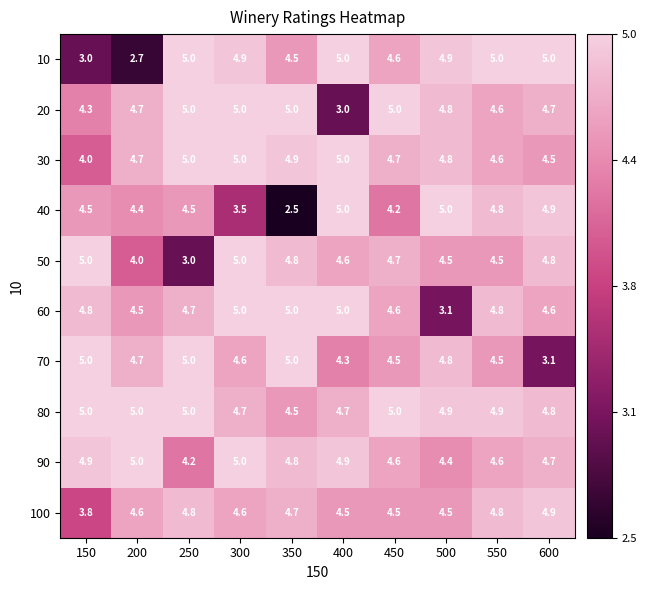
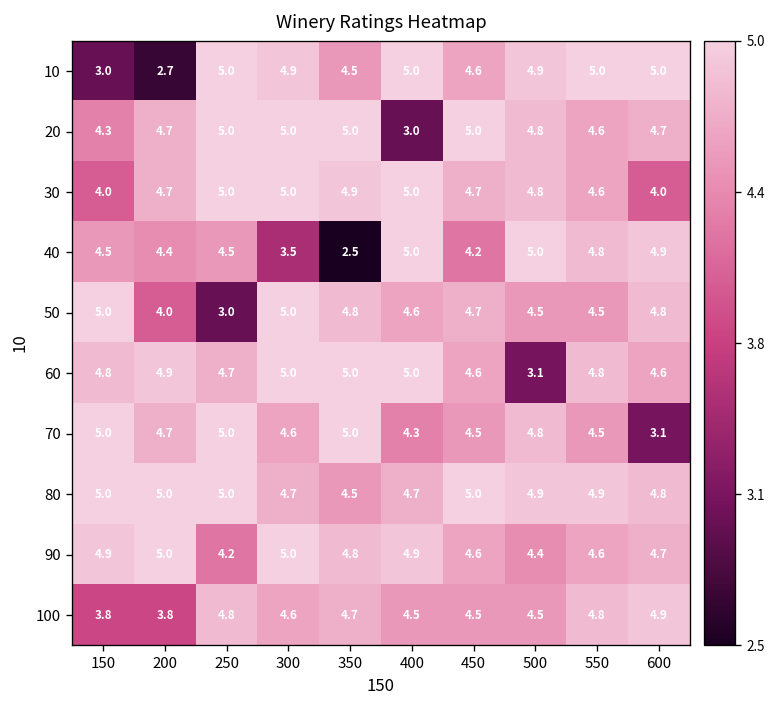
  {
    "10": {
      "150": 3.0,
      "200": 2.7,
      "300": 4.9,
      "350": 4.5,
      "450": 4.6,
      "500": 4.9
    },
    "20": {
      "150": 4.3,
      "200": 4.7,
      "400": 3.0,
      "500": 4.8,
      "550": 4.6,
      "600": 4.7
    },
    "30": {
      "150": 4.0,
      "200": 4.7,
      "350": 4.9,
      "450": 4.7,
      "500": 4.8,
      "550": 4.6,
-     "600": 4.5
+     "600": 4.0
    },
    "40": {
      "150": 4.5,
      "200": 4.4,
      "250": 4.5,
      "300": 3.5,
      "350": 2.5,
      "450": 4.2,
      "550": 4.8,
      "600": 4.9
    },
    "50": {
      "200": 4.0,
      "250": 3.0,
      "350": 4.8,
      "400": 4.6,
      "450": 4.7,
      "500": 4.5,
      "550": 4.5,
      "600": 4.8
    },
    "60": {
      "150": 4.8,
-     "200": 4.5,
+     "200": 4.9,
      "250": 4.7,
      "450": 4.6,
      "500": 3.1,
      "550": 4.8,
      "600": 4.6
    },
    "70": {
      "200": 4.7,
      "300": 4.6,
      "400": 4.3,
      "450": 4.5,
      "500": 4.8,
      "550": 4.5,
      "600": 3.1
    },
    "80": {
      "300": 4.7,
      "350": 4.5,
      "400": 4.7,
      "500": 4.9,
      "550": 4.9,
      "600": 4.8
    },
    "90": {
      "150": 4.9,
      "250": 4.2,
      "350": 4.8,
      "400": 4.9,
      "450": 4.6,
      "500": 4.4,
      "550": 4.6,
      "600": 4.7
    },
    "100": {
      "150": 3.8,
-     "200": 4.6,
+     "200": 3.8,
      "250": 4.8,
      "300": 4.6,
      "350": 4.7,
      "400": 4.5,
      "450": 4.5,
      "500": 4.5,
      "550": 4.8,
      "600": 4.9
    }
  }
